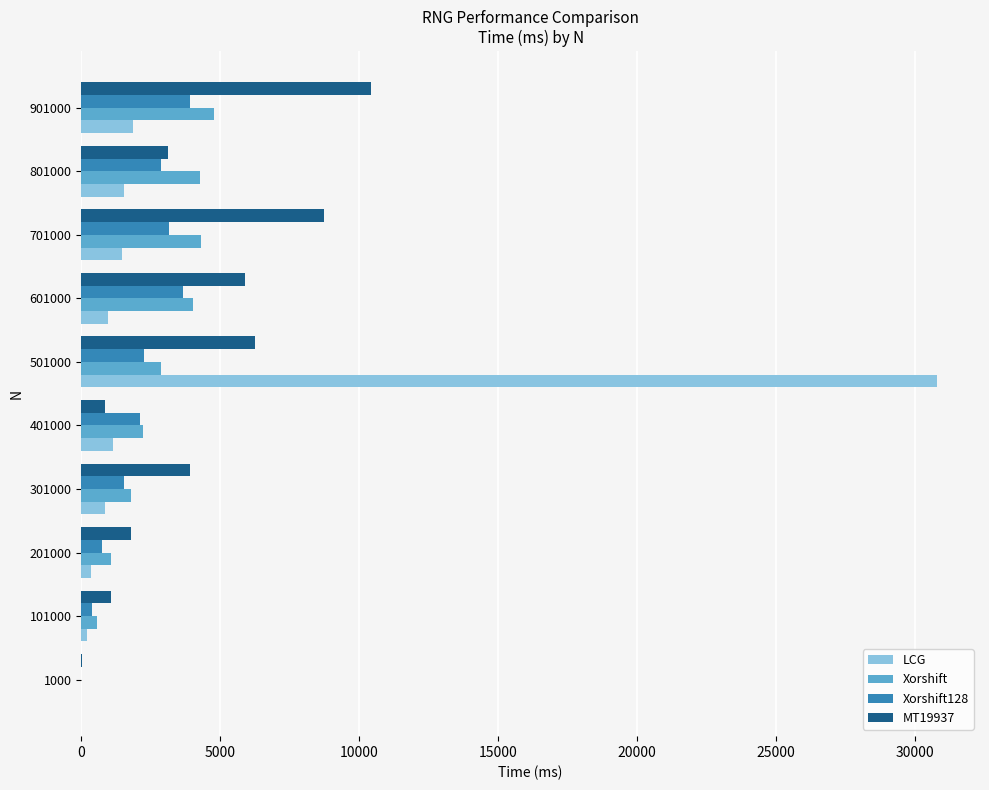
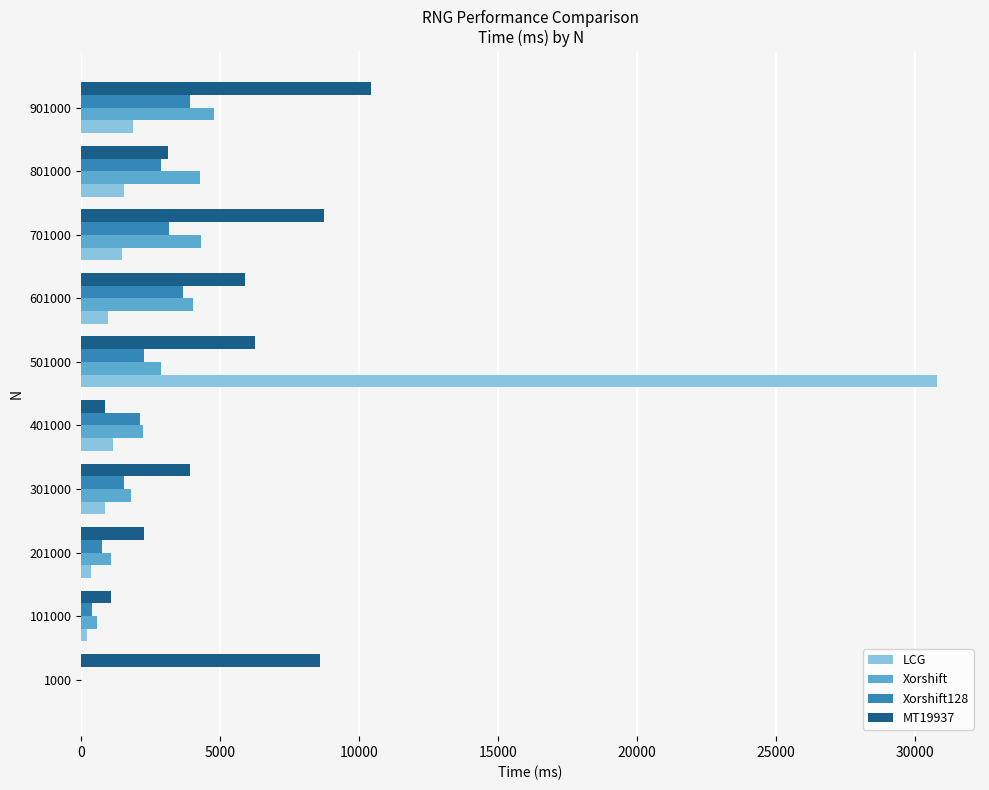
  {
    "MT19937": {
      "901000": 10400,
      "801000": 3100,
      "701000": 8700,
      "601000": 5900,
      "501000": 6200,
      "401000": 900,
      "301000": 3900,
-     "201000": 1800,
+     "201000": 2300,
      "101000": 1100,
-     "1000": 0
+     "1000": 8600
    }
  }
